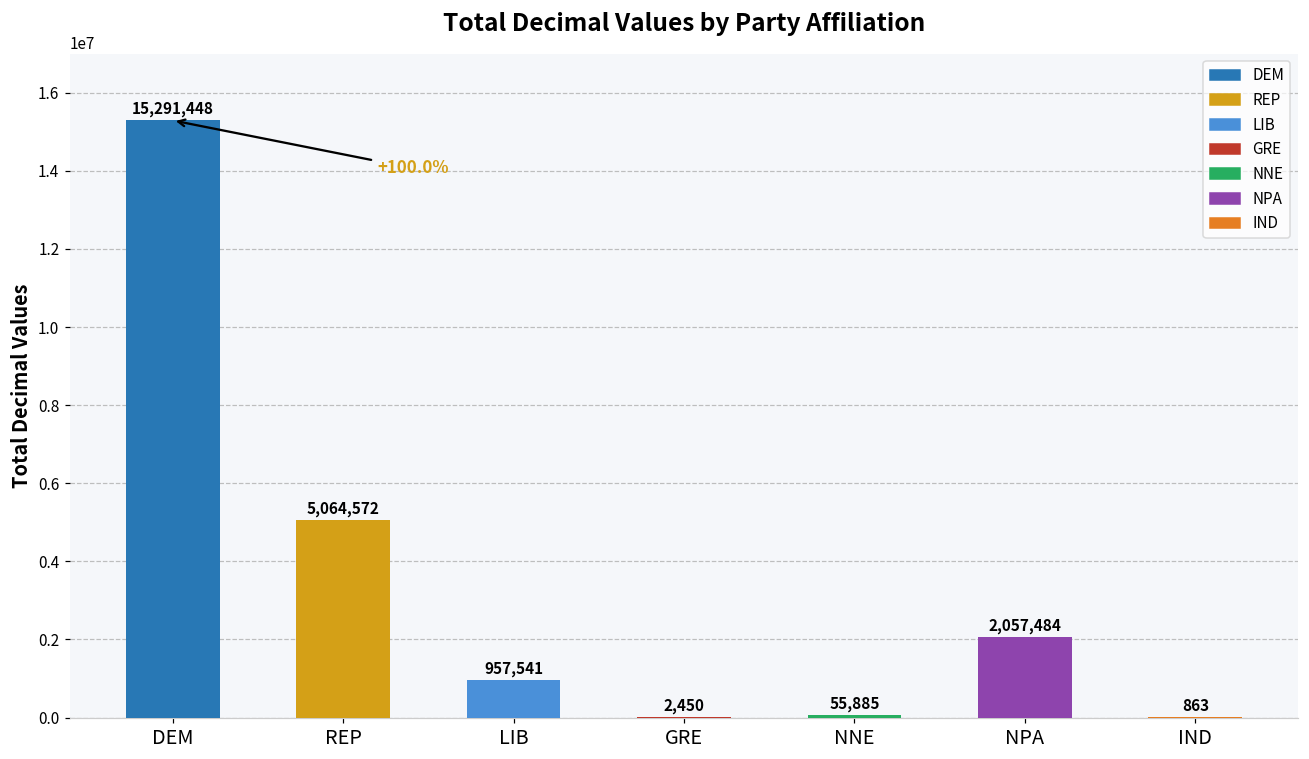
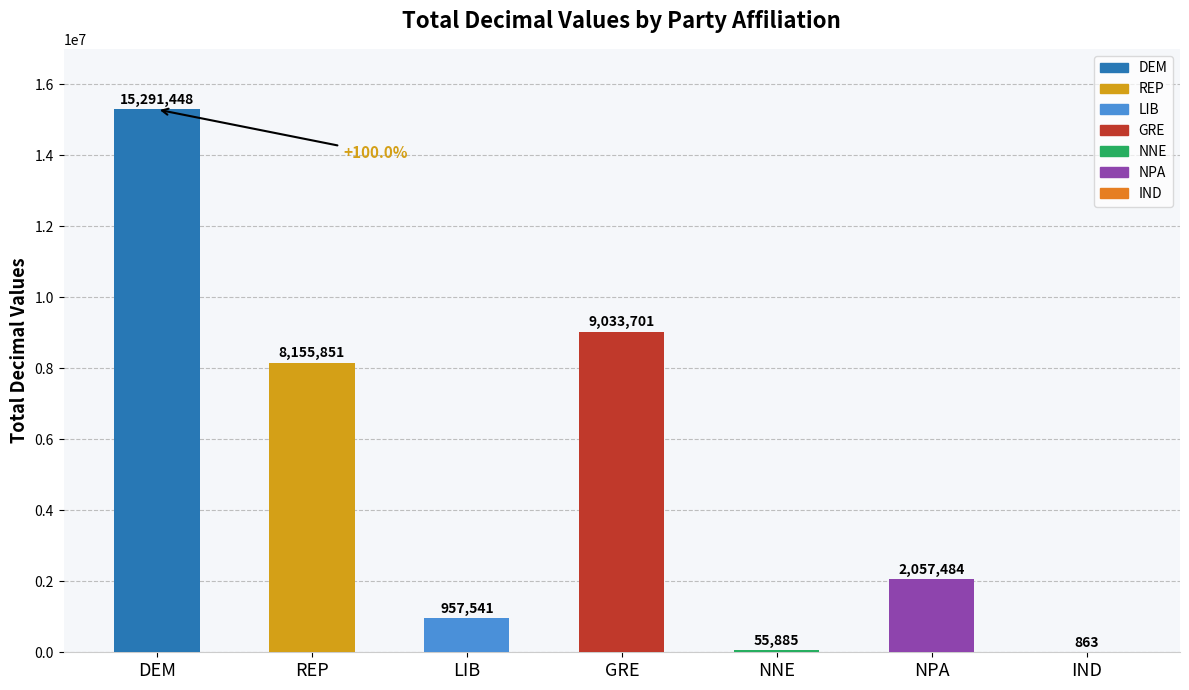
  {
    "DEM": "15,291,448",
-   "REP": "5,064,572",
+   "REP": "8,155,851",
    "LIB": "957,541",
-   "GRE": "2,450",
+   "GRE": "9,033,701",
    "NNE": "55,885",
    "NPA": "2,057,484",
    "IND": "863"
  }
